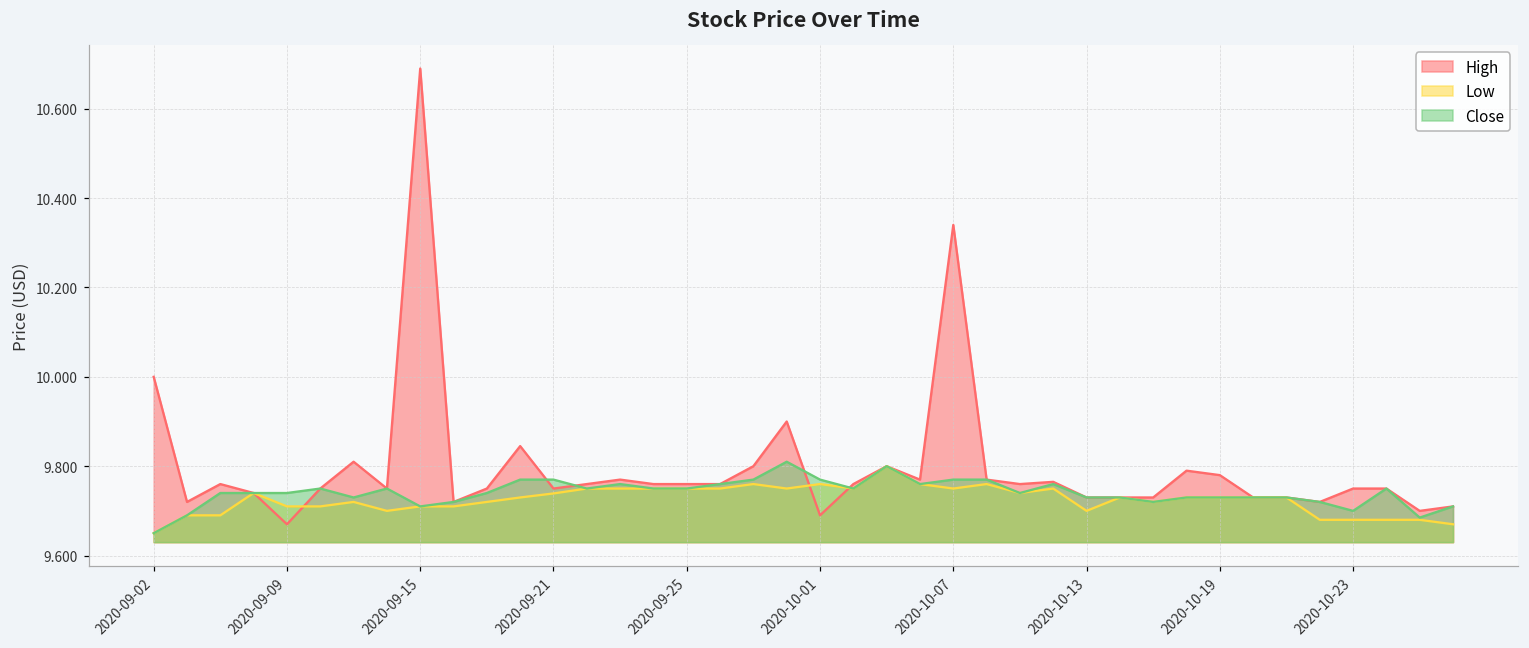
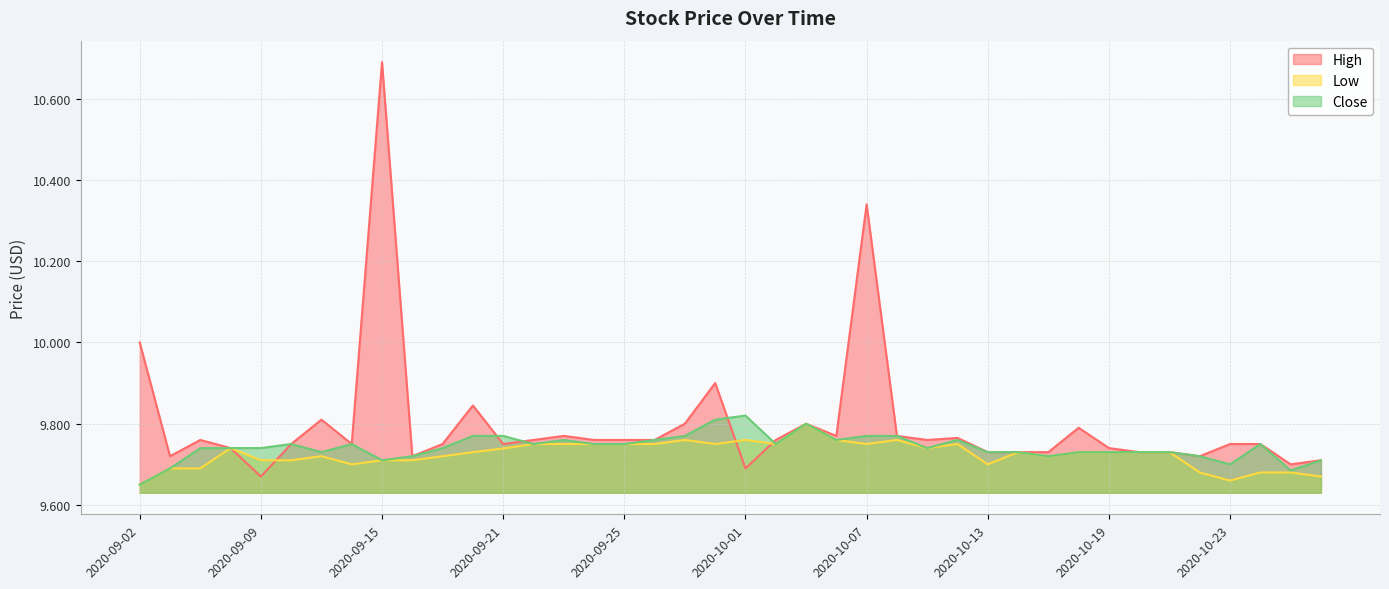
  {
    "High": {
      "2020-09-02": 10.00,
      "2020-09-09": 9.67,
      "2020-09-15": 10.69,
      "2020-09-21": 9.75,
      "2020-09-25": 9.76,
      "2020-10-01": 9.69,
      "2020-10-07": 10.34,
-     "2020-10-19": 9.78,
+     "2020-10-19": 9.74,
      "2020-10-23": 9.75
    },
    "Low": {
      "2020-09-09": 9.71,
      "2020-09-21": 9.74,
      "2020-10-01": 9.76,
      "2020-10-07": 9.75,
      "2020-10-13": 9.70,
-     "2020-10-23": 9.68
+     "2020-10-23": 9.66
    },
    "Close": {
      "2020-09-09": 9.74,
      "2020-09-21": 9.77,
-     "2020-10-01": 9.77,
+     "2020-10-01": 9.82,
      "2020-10-07": 9.77,
      "2020-10-23": 9.70
    }
  }
